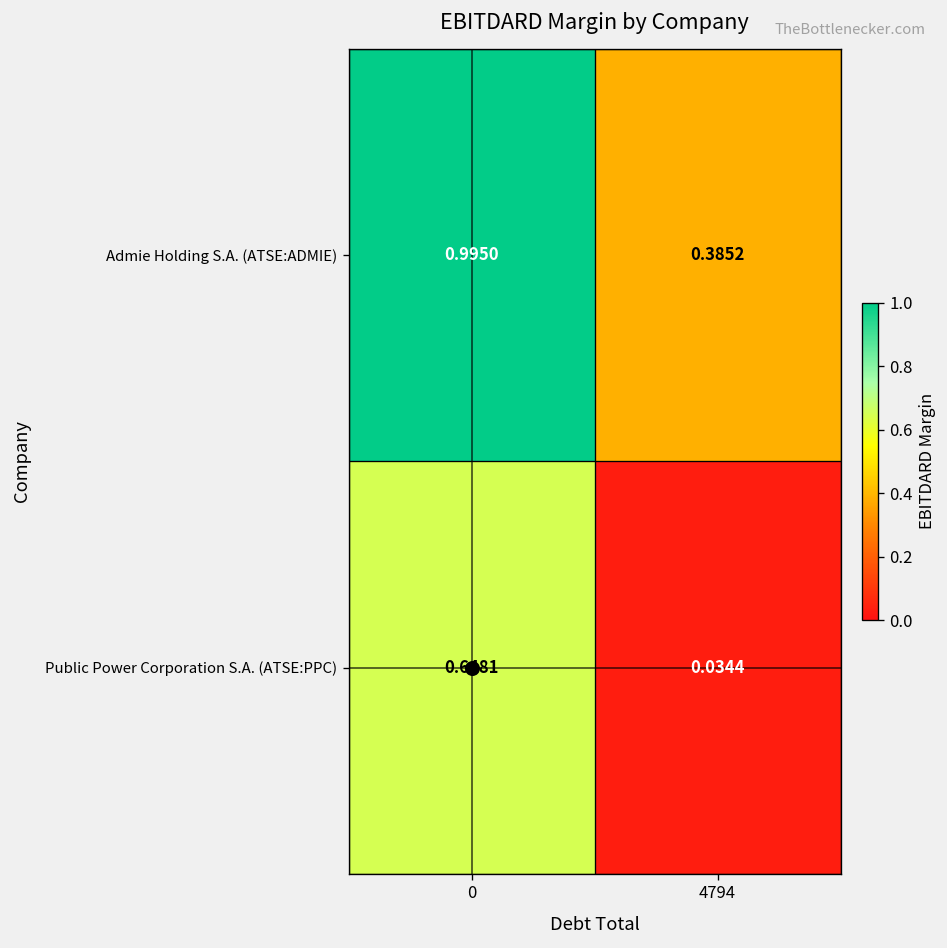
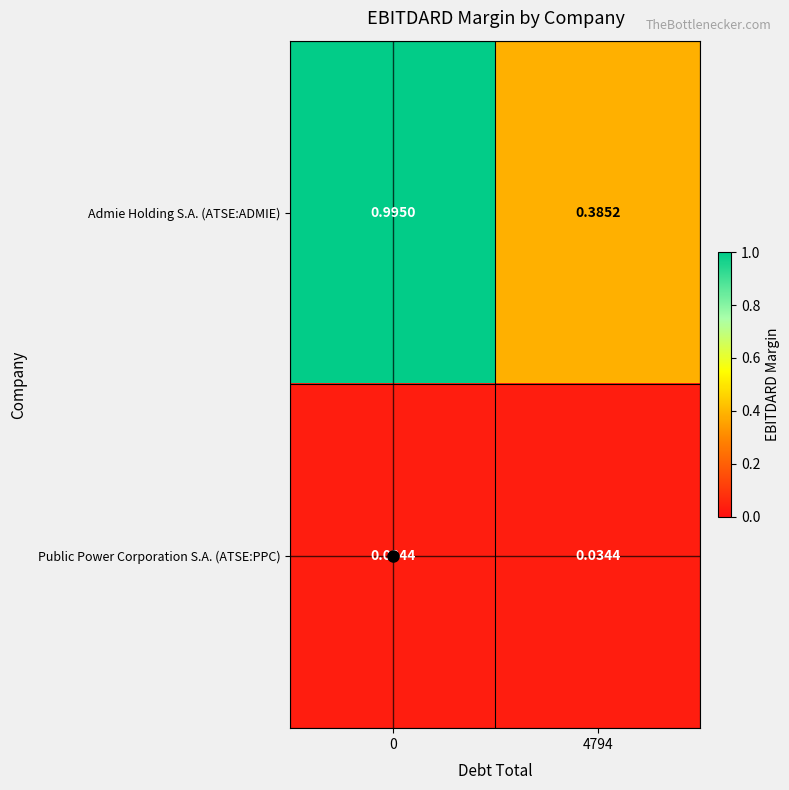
  {
    "Admie Holding S.A. (ATSE:ADMIE)": {
      "0": 0.9950,
      "4794": 0.3852
    },
    "Public Power Corporation S.A. (ATSE:PPC)": {
-     "0": 0.6481,
+     "0": 0.0344,
      "4794": 0.0344
    }
  }
